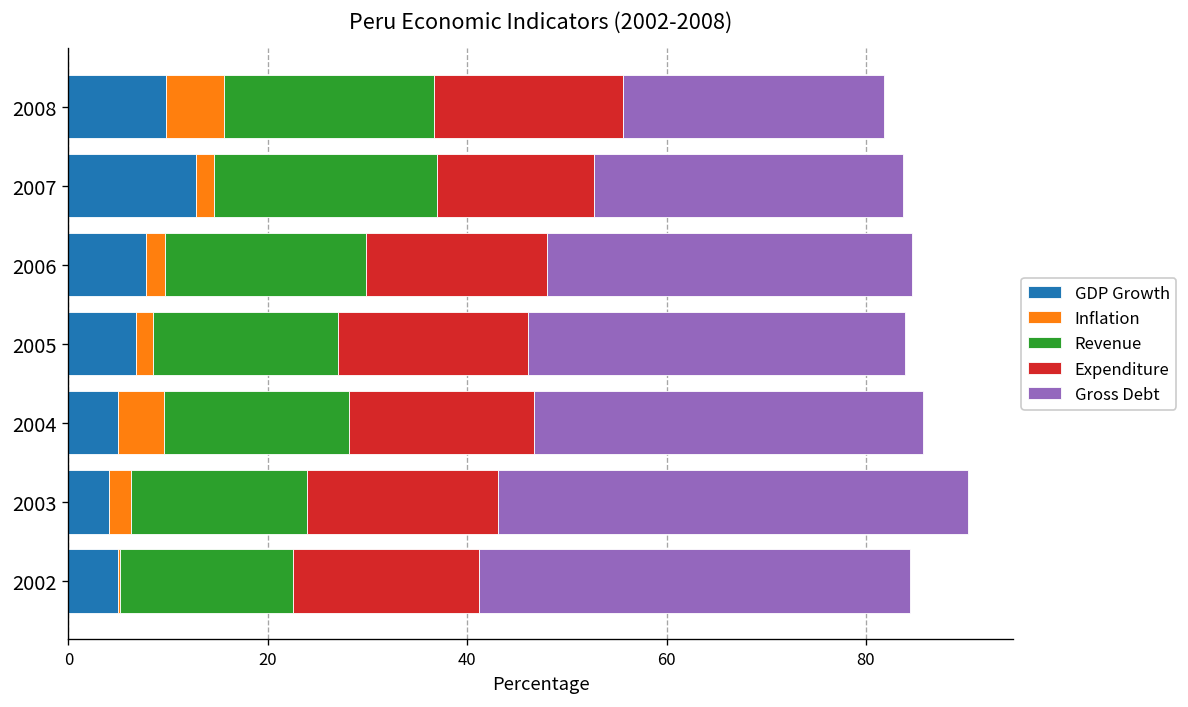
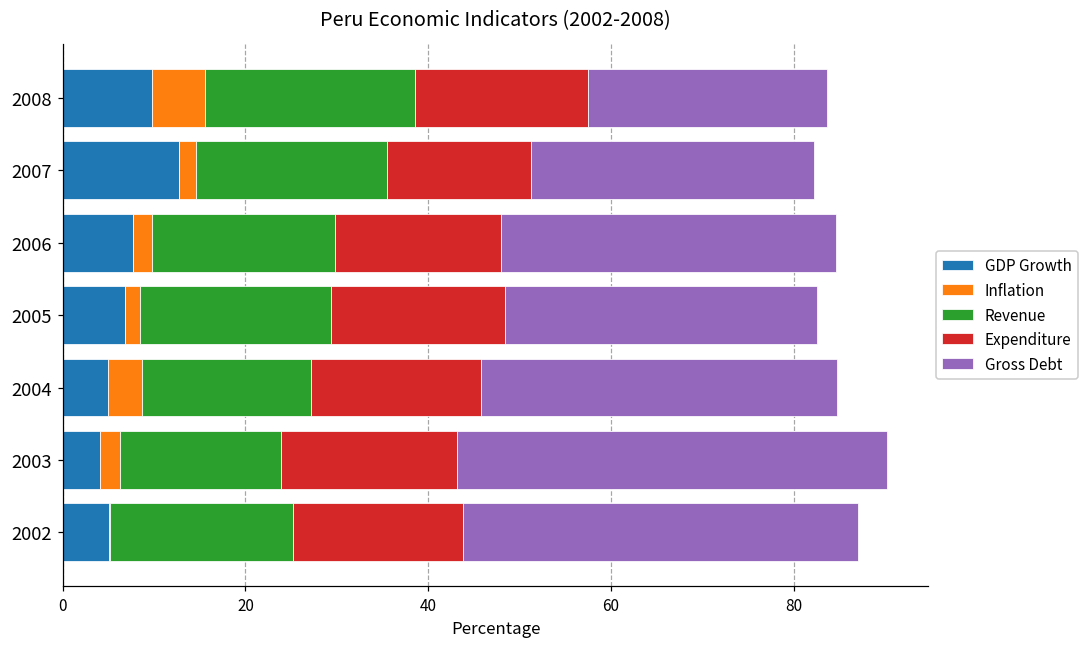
  {
    "GDP Growth": {
      "2008": 10,
      "2007": 13,
      "2006": 8,
      "2005": 7,
      "2004": 5,
      "2003": 4,
      "2002": 5
    },
    "Inflation": {
      "2008": 6,
      "2007": 2,
      "2006": 2,
      "2005": 2,
-     "2004": 5,
+     "2004": 4,
      "2003": 2
    },
    "Revenue": {
-     "2008": 21,
-     "2007": 22,
+     "2008": 23,
+     "2007": 21,
      "2006": 20,
-     "2005": 19,
+     "2005": 21,
      "2004": 19,
      "2003": 18,
-     "2002": 17
+     "2002": 20
    },
    "Expenditure": {
      "2008": 19,
      "2007": 16,
      "2006": 18,
      "2005": 19,
      "2004": 19,
      "2003": 19,
      "2002": 19
    },
    "Gross Debt": {
      "2008": 26,
      "2007": 31,
      "2006": 37,
-     "2005": 38,
+     "2005": 34,
      "2004": 39,
      "2003": 47,
      "2002": 43
    }
  }
